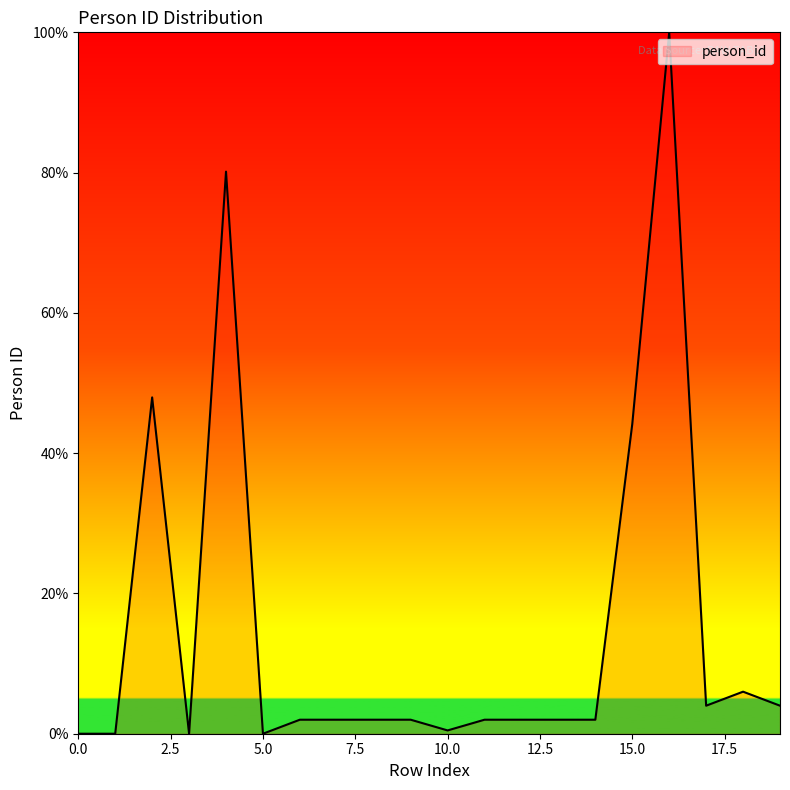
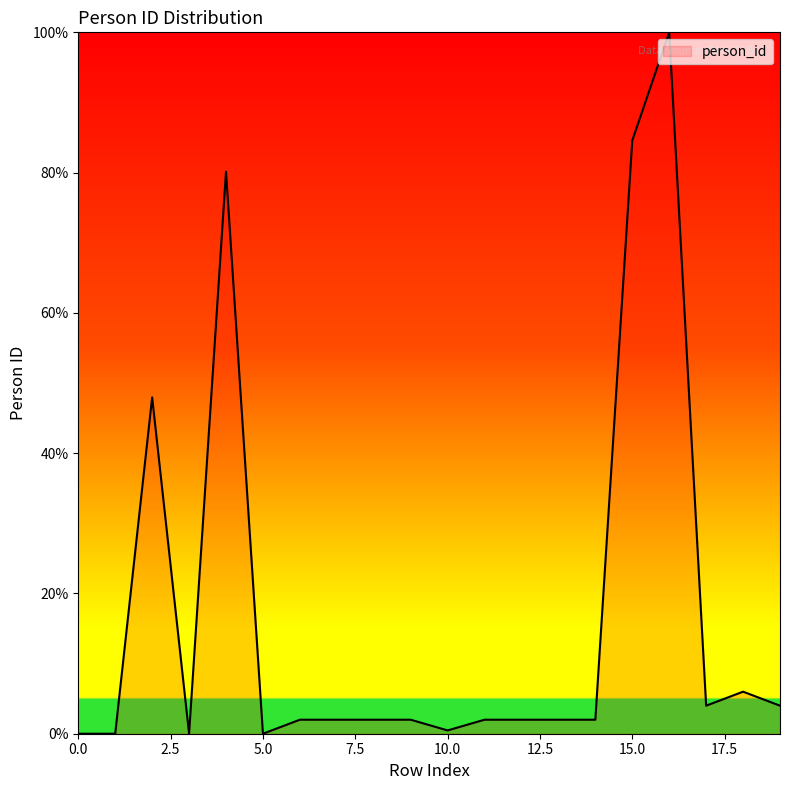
  {
    "0.0": "0%",
    "5.0": "0%",
    "10.0": "0%",
-   "15.0": "44%"
+   "15.0": "85%"
  }
